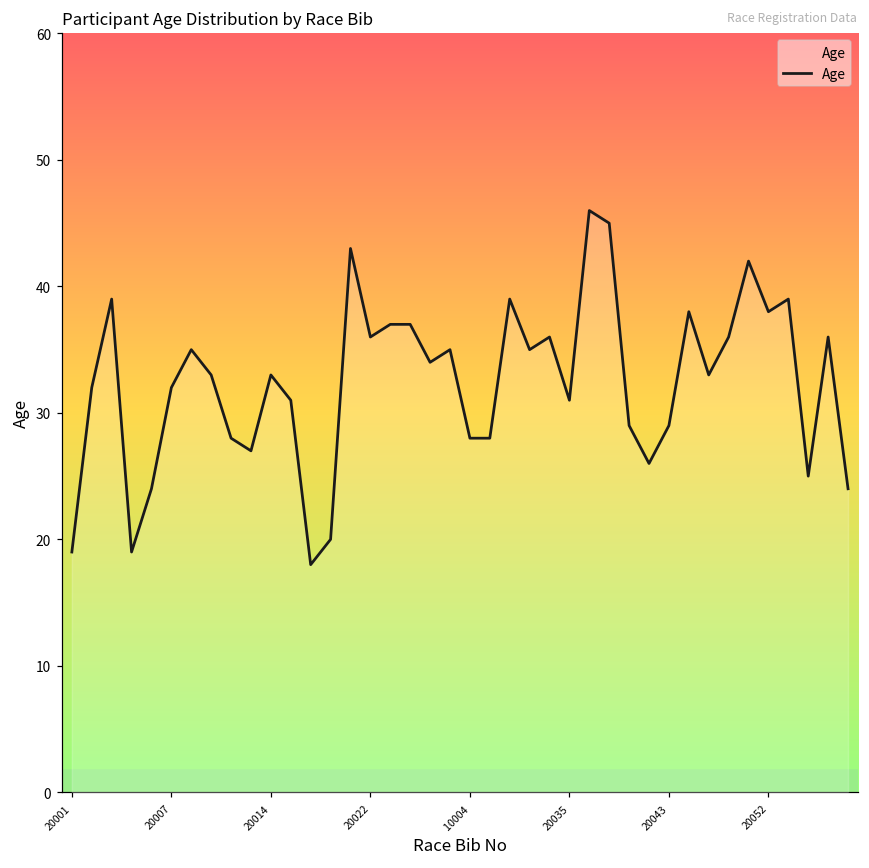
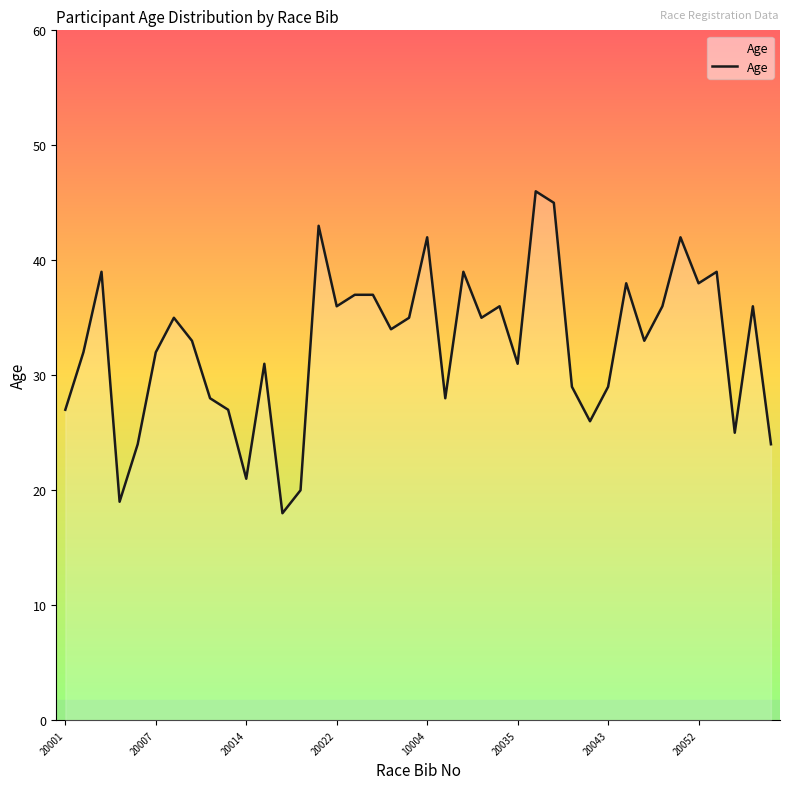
  {
-   "20001": 19,
+   "20001": 27,
    "20007": 32,
-   "20014": 33,
+   "20014": 21,
    "20022": 36,
-   "10004": 28,
+   "10004": 42,
    "20035": 31,
    "20043": 29,
    "20052": 38
  }
